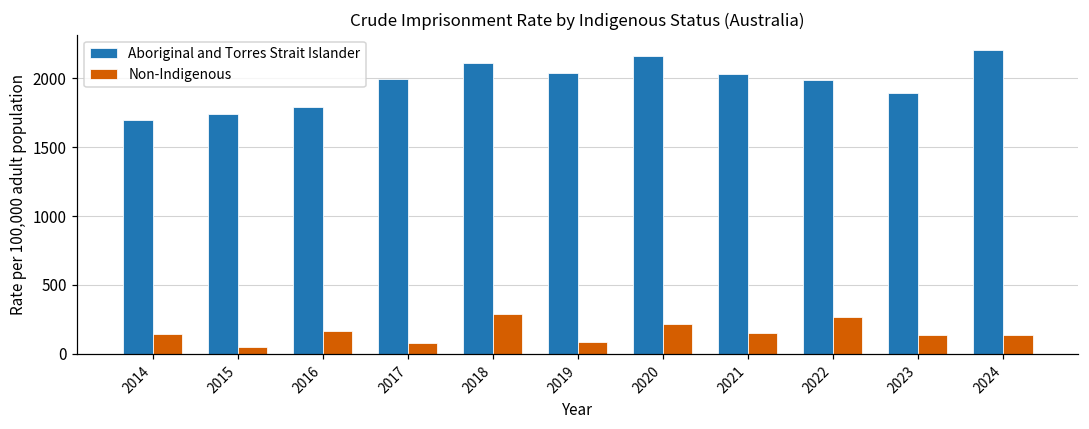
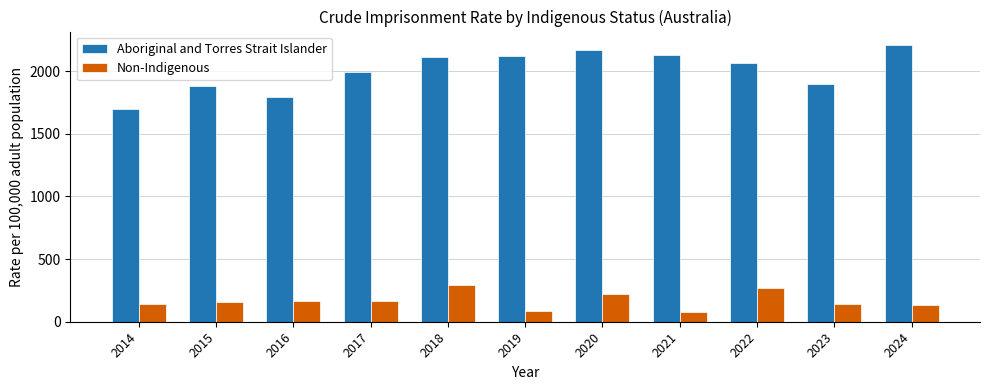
  {
    "Aboriginal and Torres Strait Islander": {
      "2014": 1700,
-     "2015": 1740,
+     "2015": 1880,
      "2016": 1790,
      "2017": 1990,
      "2018": 2110,
-     "2019": 2040,
+     "2019": 2120,
      "2020": 2160,
-     "2021": 2030,
-     "2022": 1990,
+     "2021": 2130,
+     "2022": 2060,
      "2023": 1890,
      "2024": 2210
    },
    "Non-Indigenous": {
      "2014": 140,
-     "2015": 50,
+     "2015": 160,
      "2016": 160,
-     "2017": 80,
+     "2017": 170,
      "2018": 290,
      "2019": 90,
      "2020": 220,
-     "2021": 150,
+     "2021": 80,
      "2022": 270,
      "2023": 140,
      "2024": 130
    }
  }
